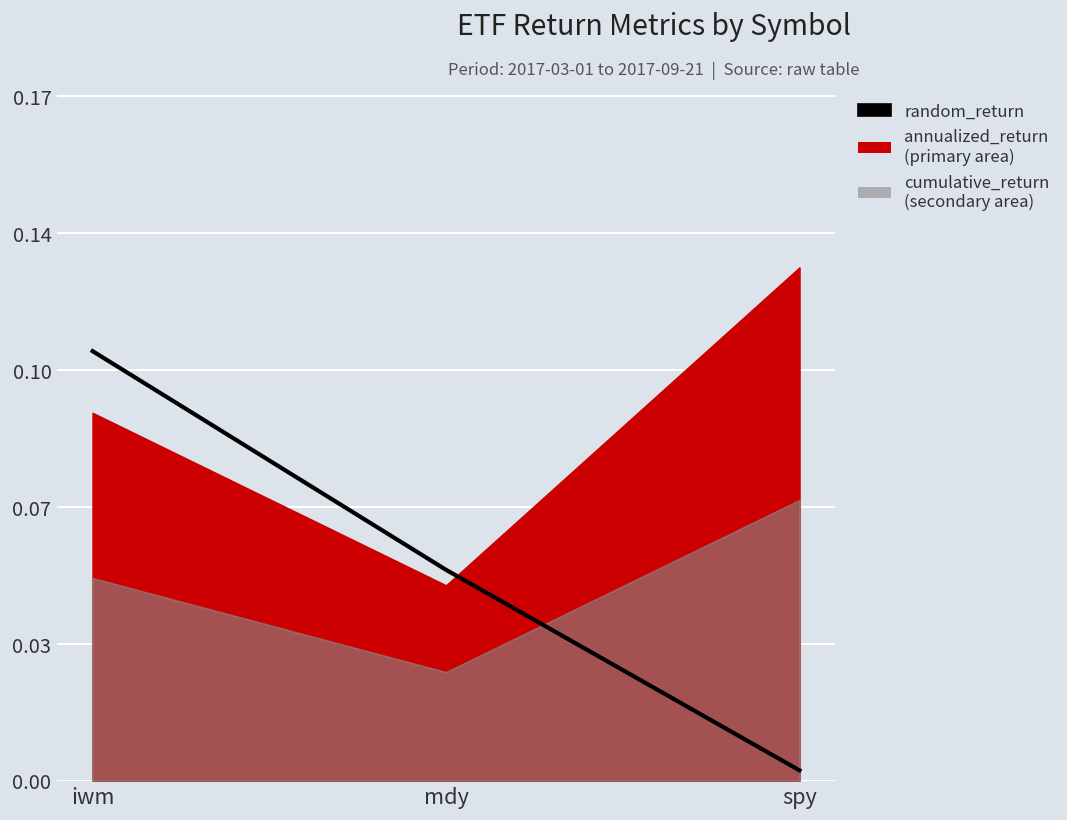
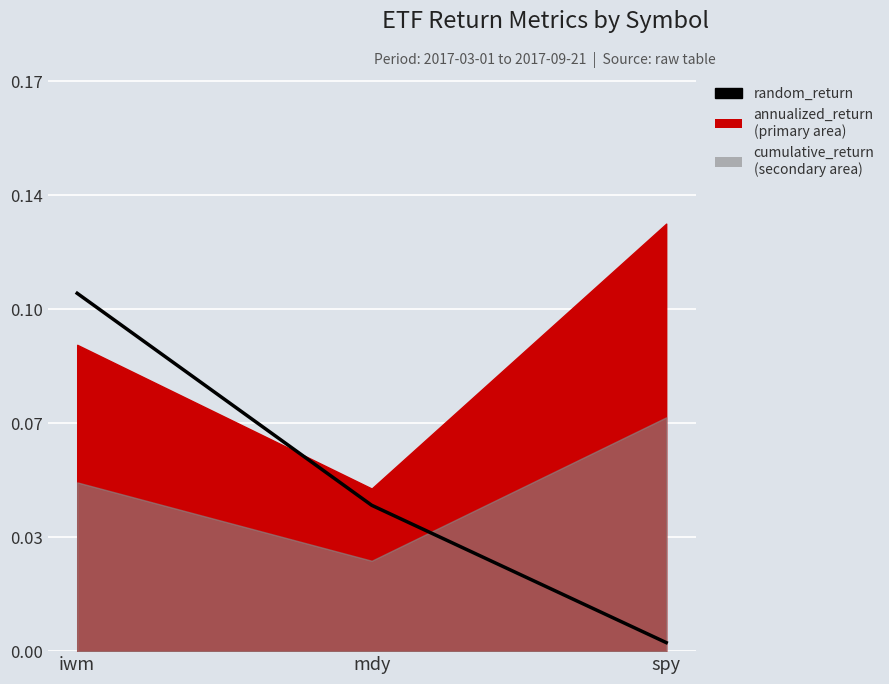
  {
    "random_return": {
      "iwm": 0.107,
-     "mdy": 0.052,
+     "mdy": 0.043,
      "spy": 0.003
    }
  }
